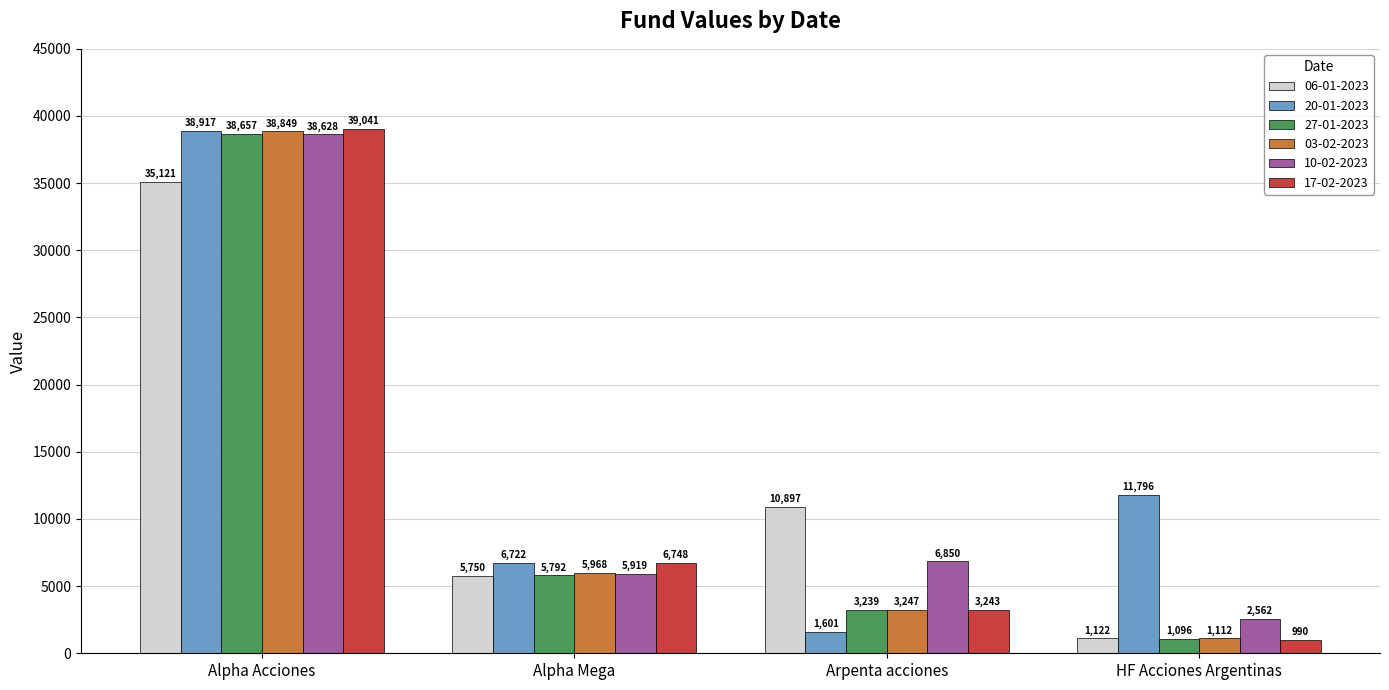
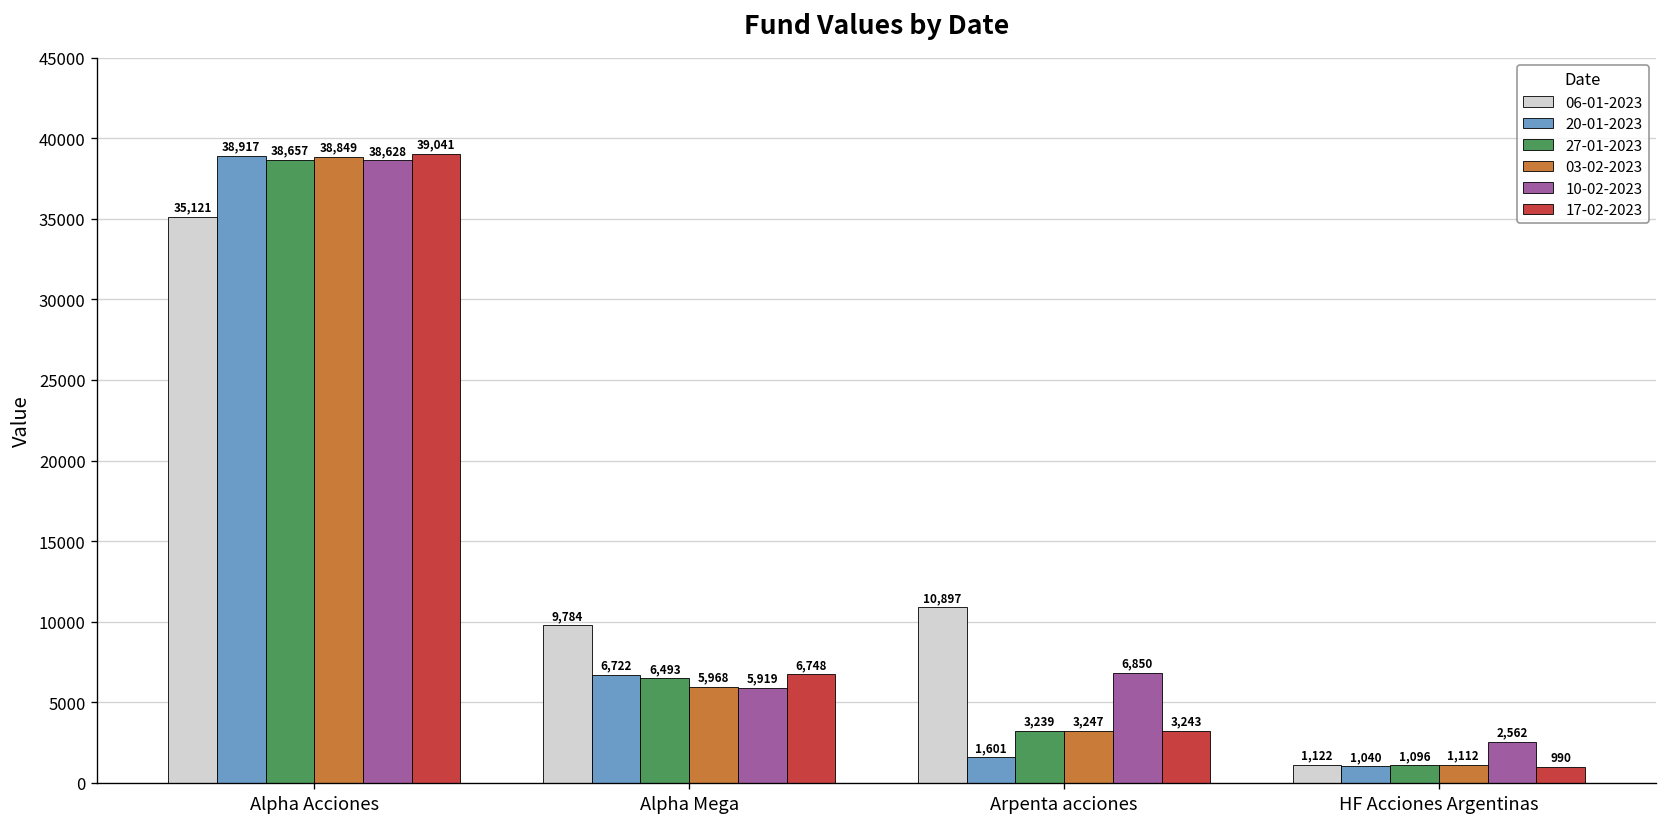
  {
    "06-01-2023": {
      "Alpha Acciones": "35,121",
-     "Alpha Mega": "5,750",
+     "Alpha Mega": "9,784",
      "Arpenta acciones": "10,897",
      "HF Acciones Argentinas": "1,122"
    },
    "20-01-2023": {
      "Alpha Acciones": "38,917",
      "Alpha Mega": "6,722",
      "Arpenta acciones": "1,601",
-     "HF Acciones Argentinas": "11,796"
+     "HF Acciones Argentinas": "1,040"
    },
    "27-01-2023": {
      "Alpha Acciones": "38,657",
-     "Alpha Mega": "5,792",
+     "Alpha Mega": "6,493",
      "Arpenta acciones": "3,239",
      "HF Acciones Argentinas": "1,096"
    },
    "10-02-2023": {
      "Alpha Acciones": "38,628",
      "Alpha Mega": "5,919",
      "Arpenta acciones": "6,850",
      "HF Acciones Argentinas": "2,562"
    }
  }
